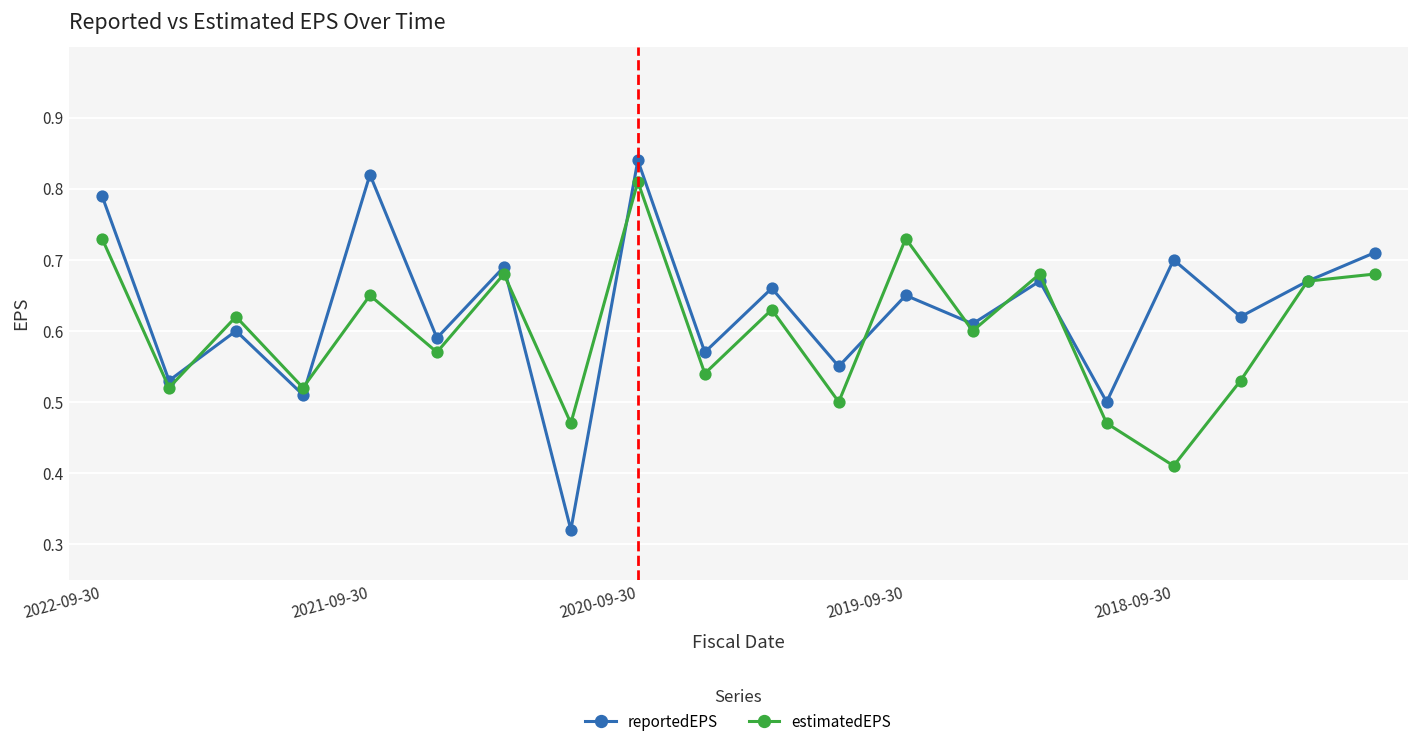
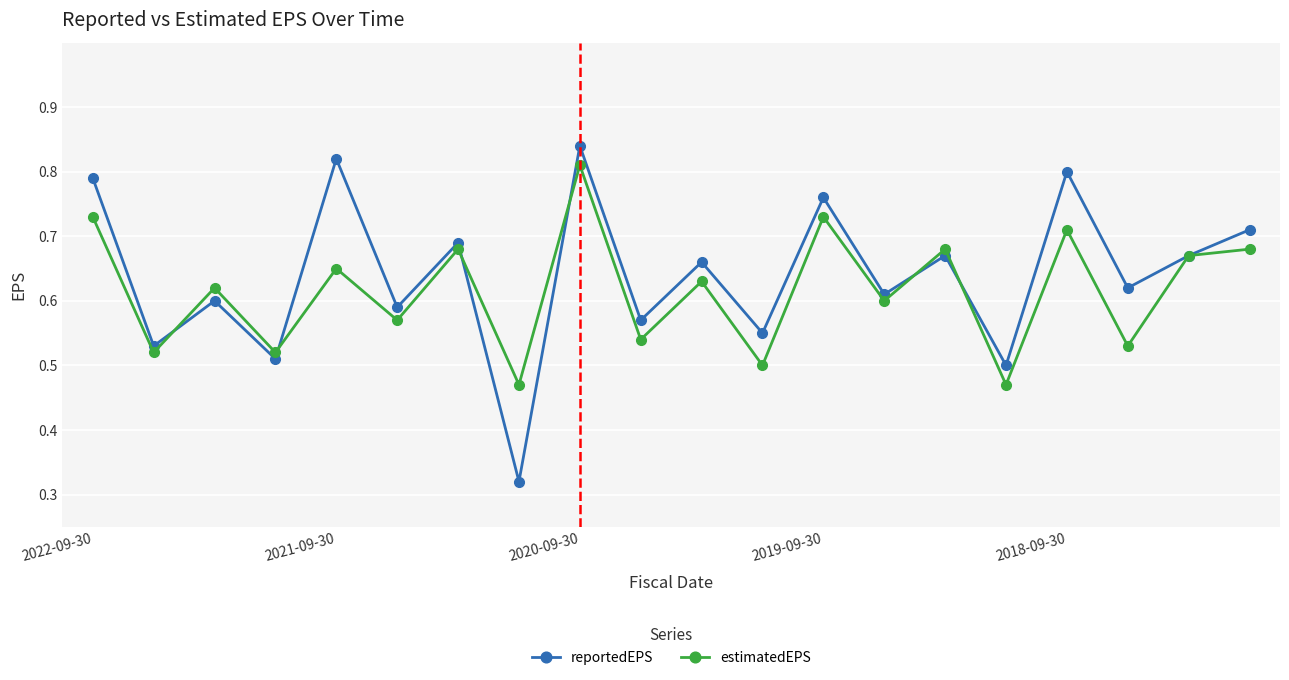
  {
    "reportedEPS": {
      "2022-09-30": 0.79,
      "2021-09-30": 0.82,
      "2020-09-30": 0.84,
-     "2019-09-30": 0.65,
-     "2018-09-30": 0.7
+     "2019-09-30": 0.76,
+     "2018-09-30": 0.8
    },
    "estimatedEPS": {
      "2022-09-30": 0.73,
      "2021-09-30": 0.65,
      "2020-09-30": 0.81,
      "2019-09-30": 0.73,
-     "2018-09-30": 0.41
+     "2018-09-30": 0.71
    }
  }
